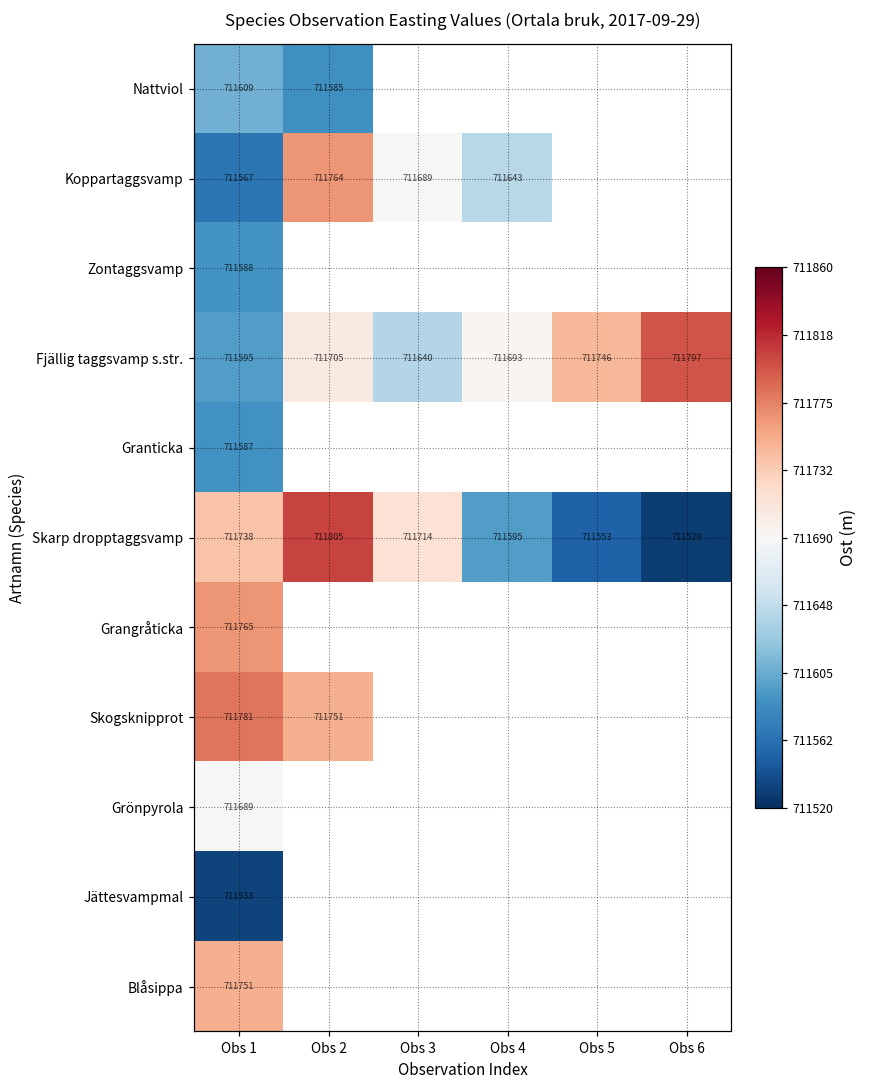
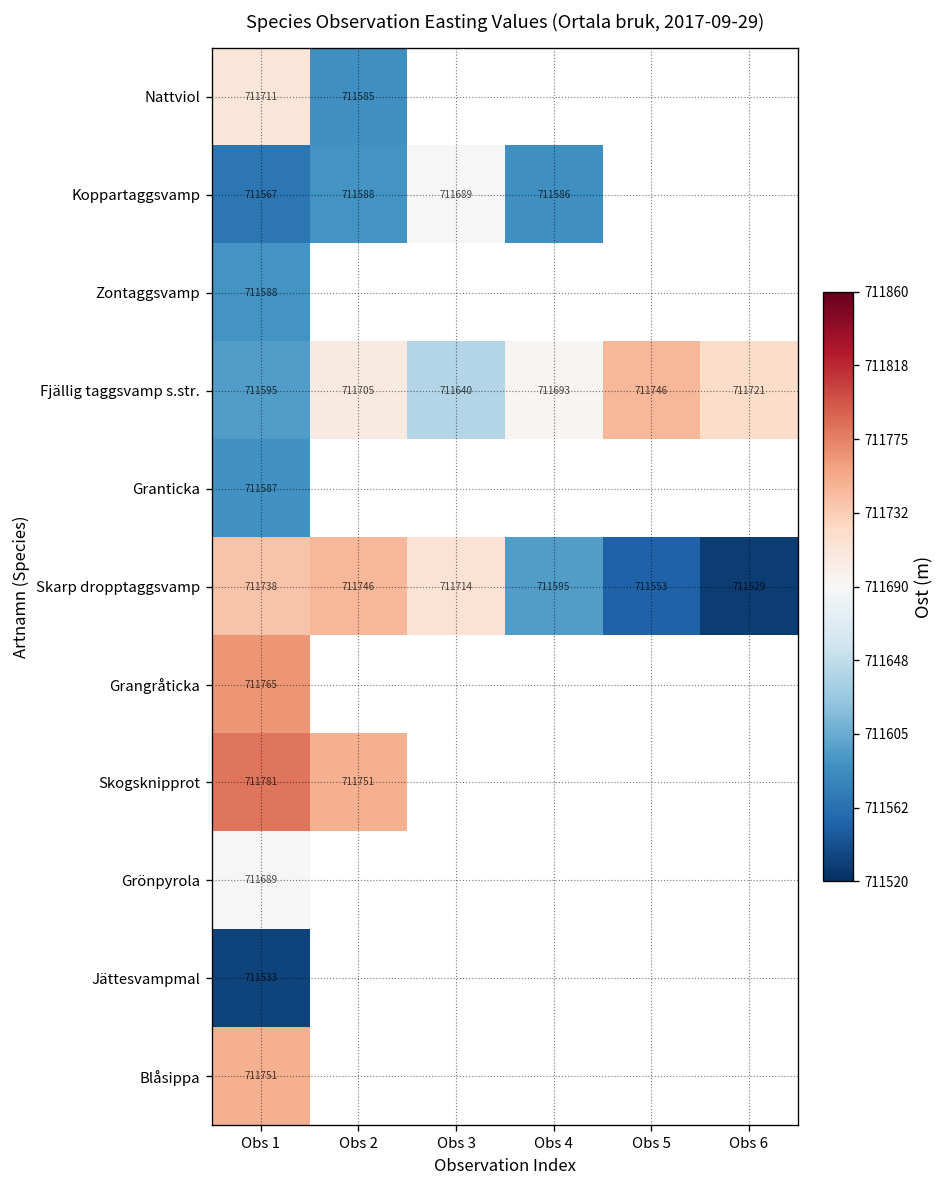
  {
    "Nattviol": {
-     "Obs 1": 711609,
+     "Obs 1": 711711,
      "Obs 2": 711585
    },
    "Koppartaggsvamp": {
      "Obs 1": 711567,
-     "Obs 2": 711764,
+     "Obs 2": 711588,
      "Obs 3": 711689,
-     "Obs 4": 711643
+     "Obs 4": 711586
    },
    "Zontaggsvamp": {
      "Obs 1": 711588
    },
    "Fjällig taggsvamp s.str.": {
      "Obs 1": 711595,
      "Obs 2": 711705,
      "Obs 3": 711640,
      "Obs 4": 711693,
      "Obs 5": 711746,
-     "Obs 6": 711797
+     "Obs 6": 711721
    },
    "Granticka": {
      "Obs 1": 711587
    },
    "Skarp dropptaggsvamp": {
      "Obs 1": 711738,
-     "Obs 2": 711805,
+     "Obs 2": 711746,
      "Obs 3": 711714,
      "Obs 4": 711595,
      "Obs 5": 711553,
      "Obs 6": 711529
    },
    "Grangråticka": {
      "Obs 1": 711765
    },
    "Skogsknipprot": {
      "Obs 1": 711781,
      "Obs 2": 711751
    },
    "Grönpyrola": {
      "Obs 1": 711689
    },
    "Jättesvampmal": {
      "Obs 1": 711533
    },
    "Blåsippa": {
      "Obs 1": 711751
    }
  }
